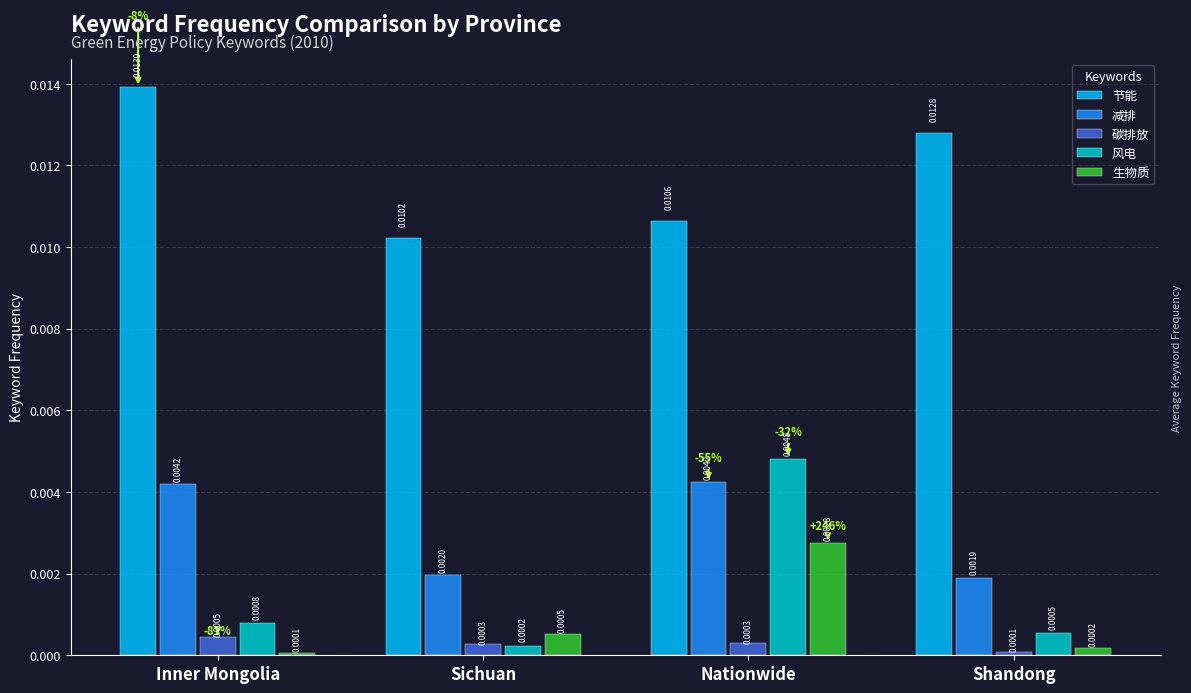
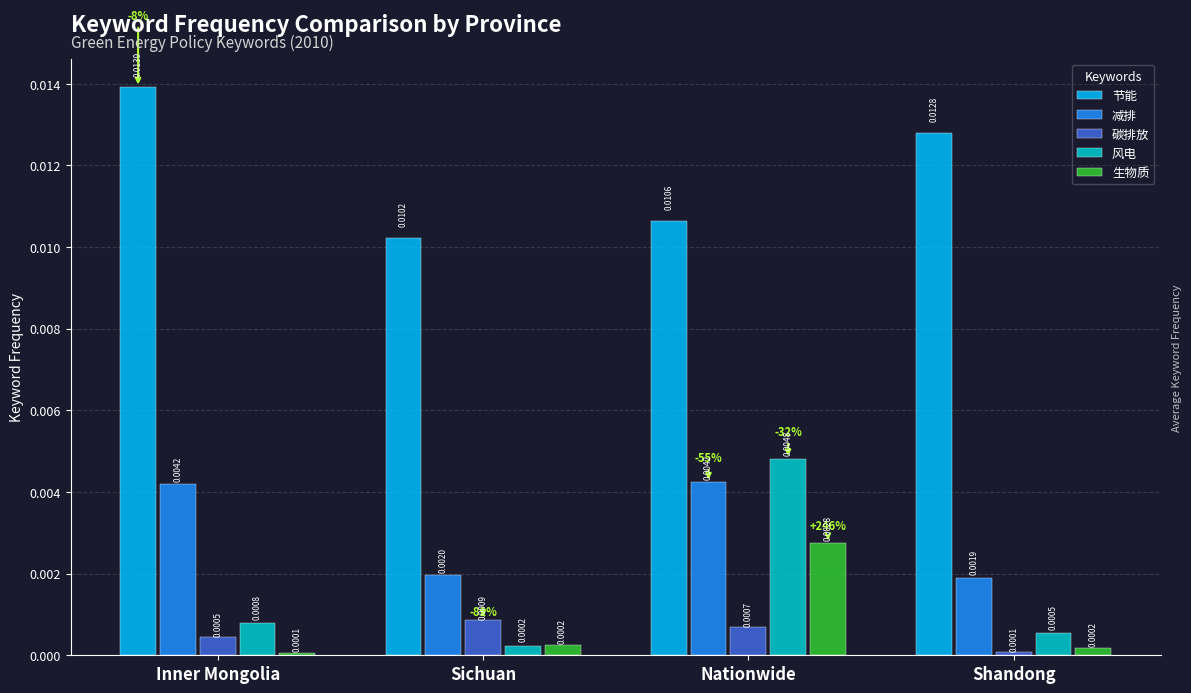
  {
    "碳排放": {
      "Inner Mongolia": 0.0005,
-     "Sichuan": 0.0003,
-     "Nationwide": 0.0003,
+     "Sichuan": 0.0009,
+     "Nationwide": 0.0007,
      "Shandong": 0.0001
    },
    "生物质": {
      "Inner Mongolia": 0.0001,
-     "Sichuan": 0.0005,
+     "Sichuan": 0.0002,
      "Shandong": 0.0002
    }
  }
